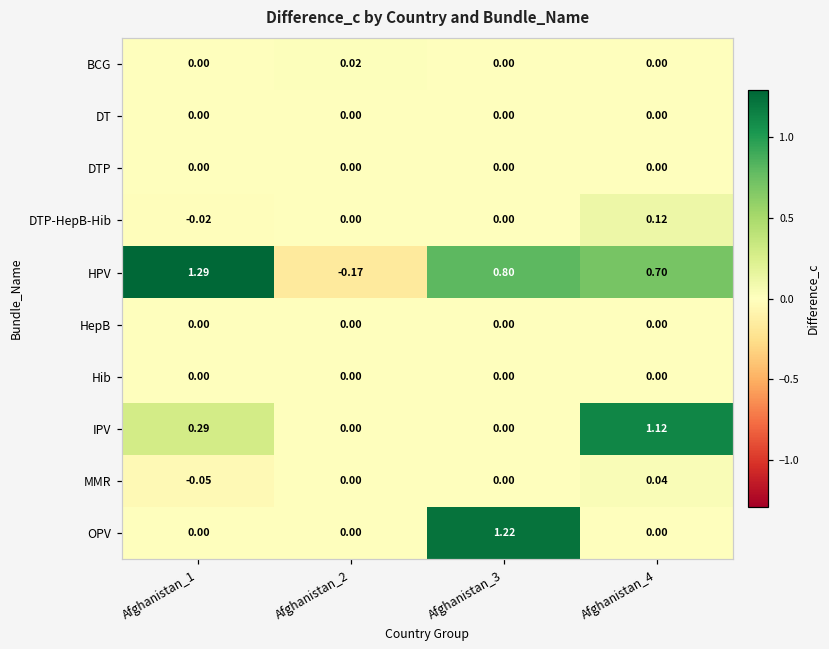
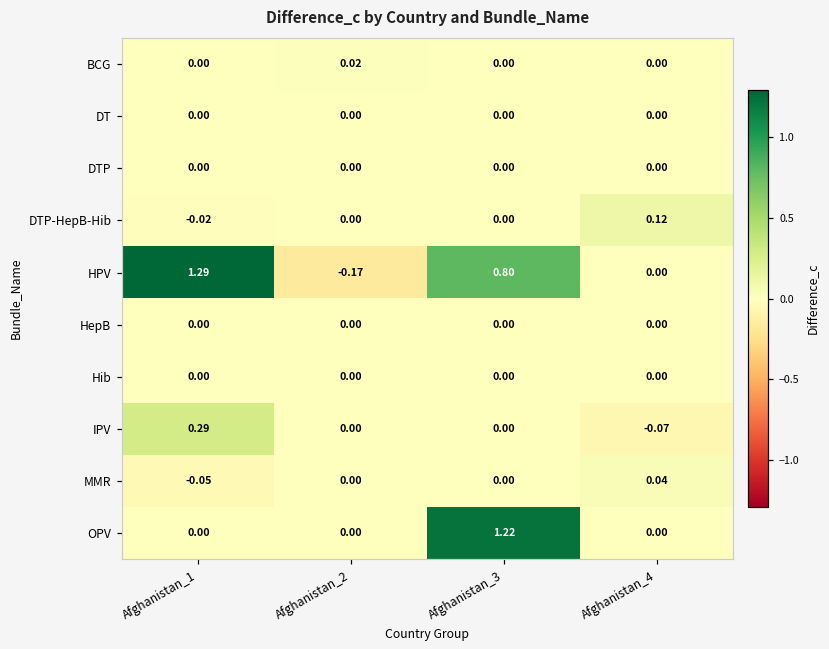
  {
    "BCG": {
      "Afghanistan_1": 0.00,
      "Afghanistan_2": 0.02,
      "Afghanistan_3": 0.00,
      "Afghanistan_4": 0.00
    },
    "DT": {
      "Afghanistan_1": 0.00,
      "Afghanistan_2": 0.00,
      "Afghanistan_3": 0.00,
      "Afghanistan_4": 0.00
    },
    "DTP": {
      "Afghanistan_1": 0.00,
      "Afghanistan_2": 0.00,
      "Afghanistan_3": 0.00,
      "Afghanistan_4": 0.00
    },
    "DTP-HepB-Hib": {
      "Afghanistan_1": -0.02,
      "Afghanistan_2": 0.00,
      "Afghanistan_3": 0.00,
      "Afghanistan_4": 0.12
    },
    "HPV": {
      "Afghanistan_1": 1.29,
      "Afghanistan_2": -0.17,
      "Afghanistan_3": 0.80,
-     "Afghanistan_4": 0.70
+     "Afghanistan_4": 0.00
    },
    "HepB": {
      "Afghanistan_1": 0.00,
      "Afghanistan_2": 0.00,
      "Afghanistan_3": 0.00,
      "Afghanistan_4": 0.00
    },
    "Hib": {
      "Afghanistan_1": 0.00,
      "Afghanistan_2": 0.00,
      "Afghanistan_3": 0.00,
      "Afghanistan_4": 0.00
    },
    "IPV": {
      "Afghanistan_1": 0.29,
      "Afghanistan_2": 0.00,
      "Afghanistan_3": 0.00,
-     "Afghanistan_4": 1.12
+     "Afghanistan_4": -0.07
    },
    "MMR": {
      "Afghanistan_1": -0.05,
      "Afghanistan_2": 0.00,
      "Afghanistan_3": 0.00,
      "Afghanistan_4": 0.04
    },
    "OPV": {
      "Afghanistan_1": 0.00,
      "Afghanistan_2": 0.00,
      "Afghanistan_3": 1.22,
      "Afghanistan_4": 0.00
    }
  }
